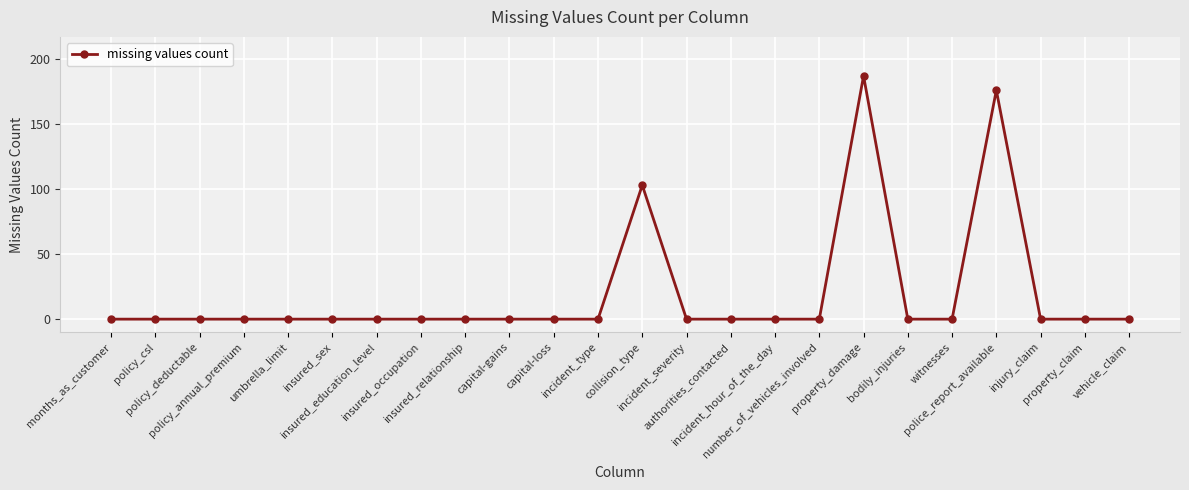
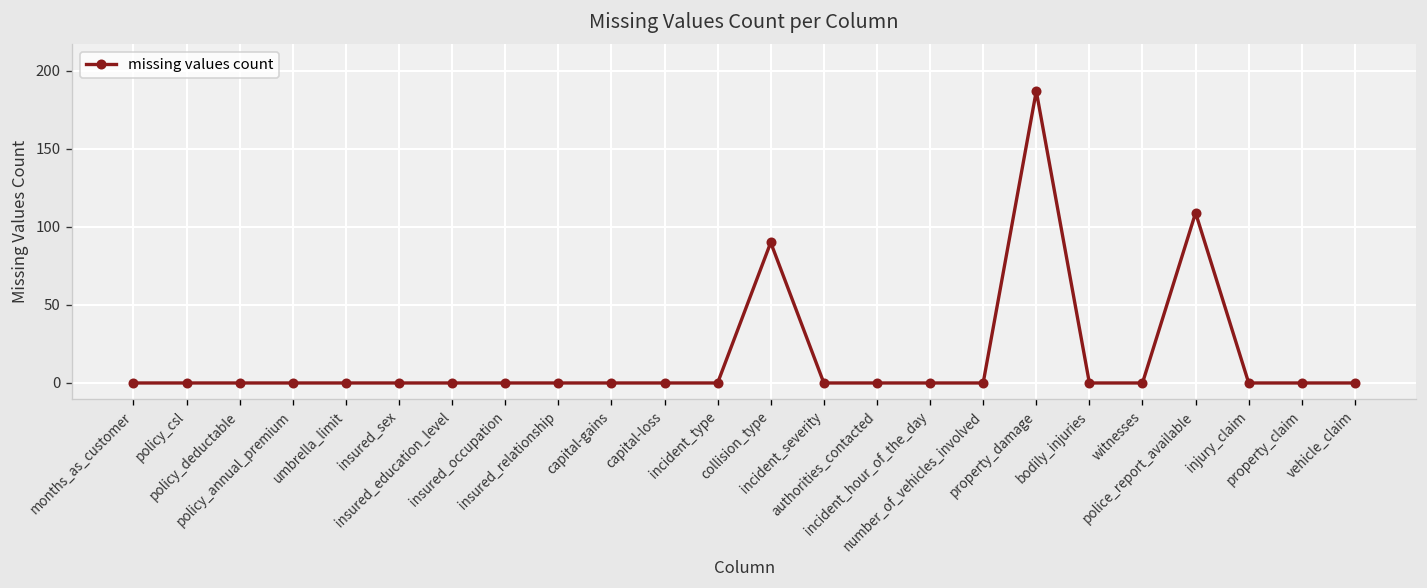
  {
    "months_as_customer": 0,
    "policy_csl": 0,
    "policy_deductable": 0,
    "policy_annual_premium": 0,
    "umbrella_limit": 0,
    "insured_sex": 0,
    "insured_education_level": 0,
    "insured_occupation": 0,
    "insured_relationship": 0,
    "capital-gains": 0,
    "capital-loss": 0,
    "incident_type": 0,
-   "collision_type": 103,
+   "collision_type": 90,
    "incident_severity": 0,
    "authorities_contacted": 0,
    "incident_hour_of_the_day": 0,
    "number_of_vehicles_involved": 0,
    "property_damage": 187,
    "bodily_injuries": 0,
    "witnesses": 0,
-   "police_report_available": 176,
+   "police_report_available": 109,
    "injury_claim": 0,
    "property_claim": 0,
    "vehicle_claim": 0
  }
